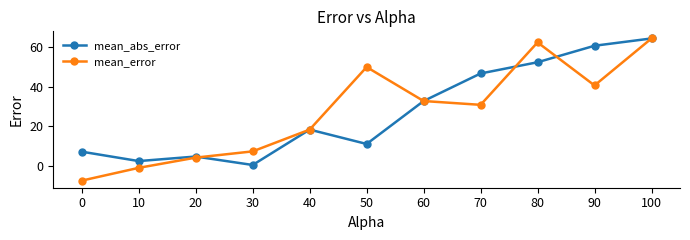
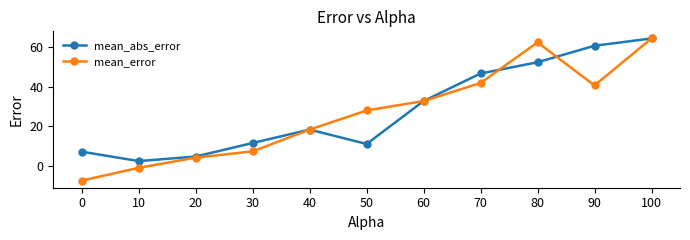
  {
    "mean_abs_error": {
      "0": 7,
      "10": 3,
-     "30": 1,
+     "30": 12,
      "50": 11,
      "70": 47,
      "80": 52,
      "90": 61
    },
    "mean_error": {
      "0": -7,
      "10": -1,
      "30": 7,
-     "50": 50,
-     "70": 31,
+     "50": 28,
+     "70": 42,
      "80": 62,
      "90": 41
    }
  }
